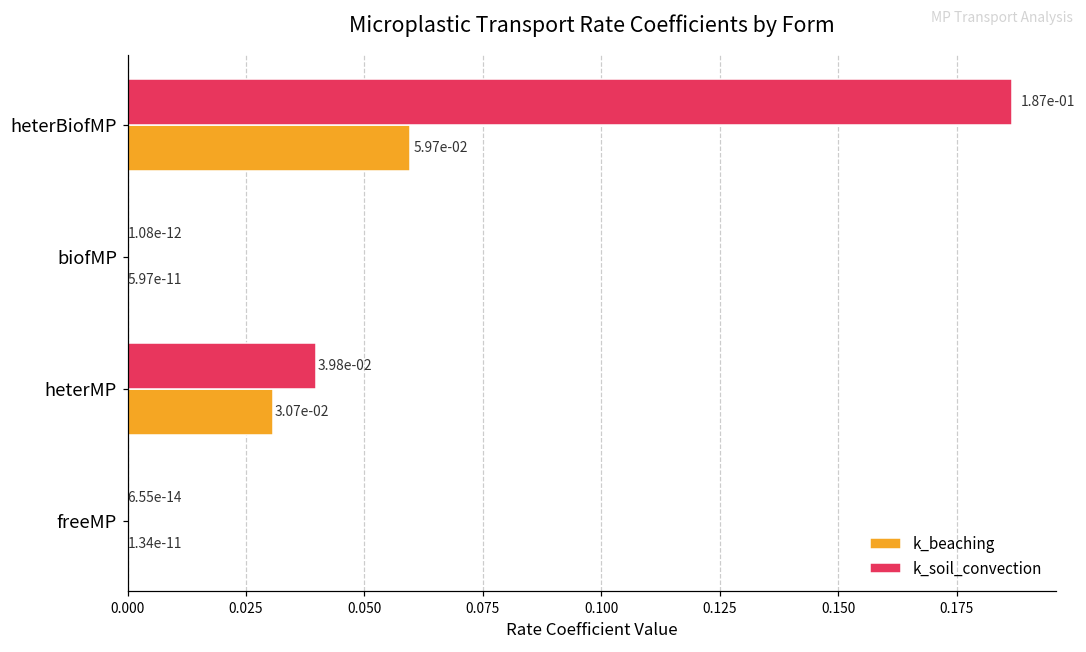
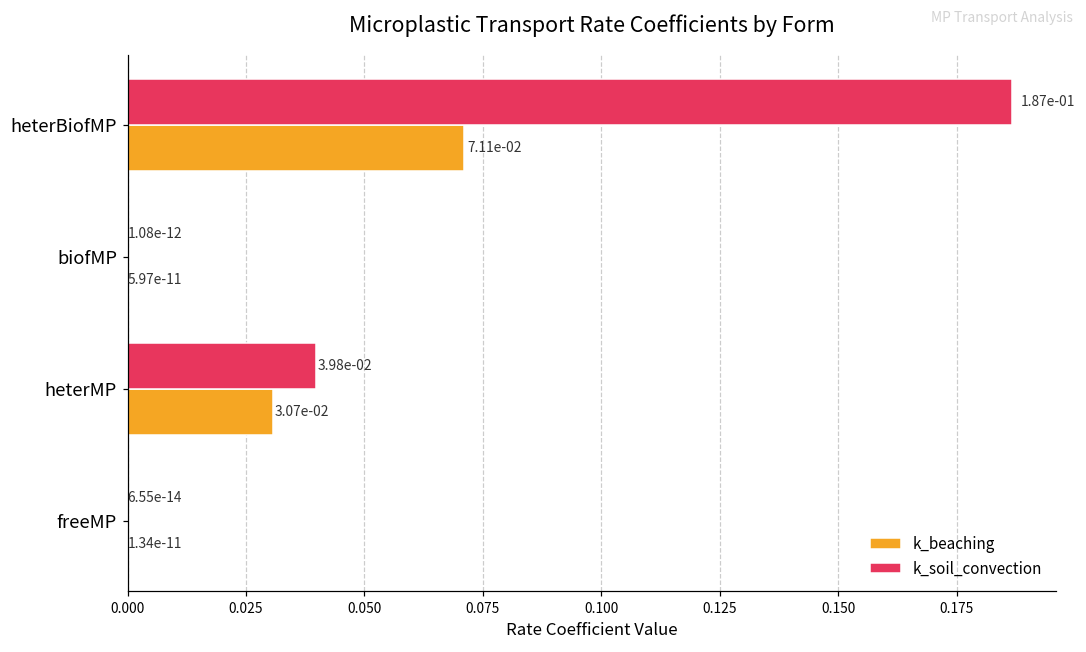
  {
    "k_beaching": {
-     "heterBiofMP": "5.97e-02",
+     "heterBiofMP": "7.11e-02",
      "biofMP": "5.97e-11",
      "heterMP": "3.07e-02",
      "freeMP": "1.34e-11"
    },
    "k_soil_convection": {
      "heterBiofMP": "1.87e-01",
      "biofMP": "1.08e-12",
      "heterMP": "3.98e-02",
      "freeMP": "6.55e-14"
    }
  }
